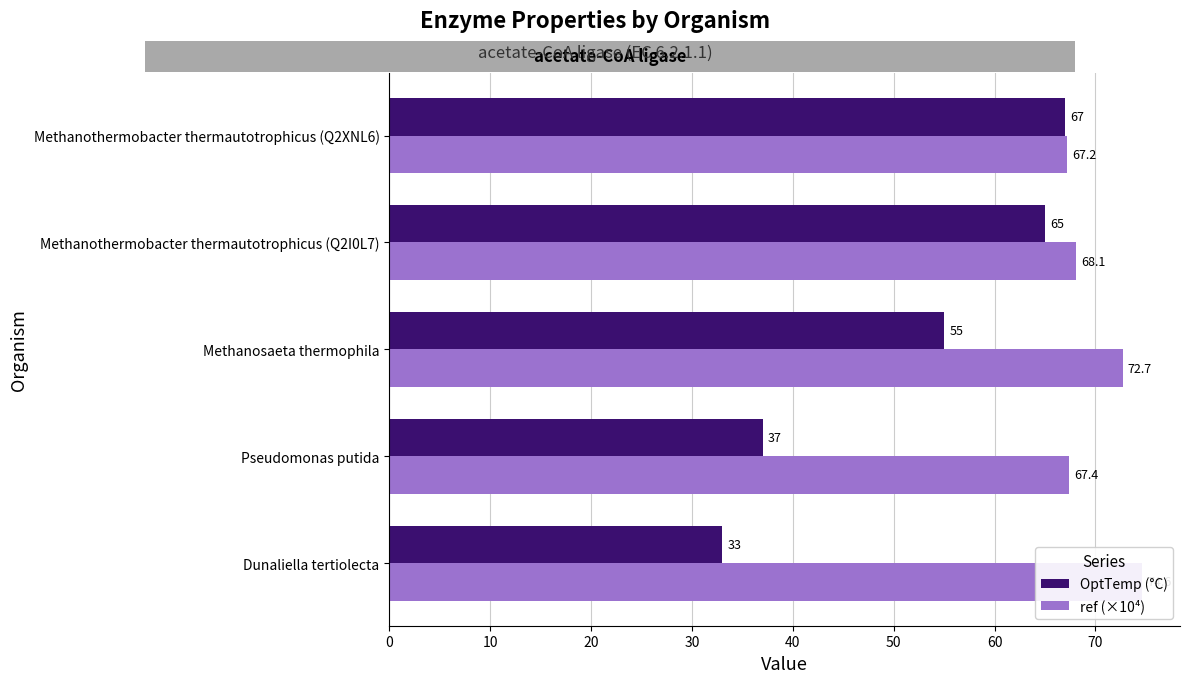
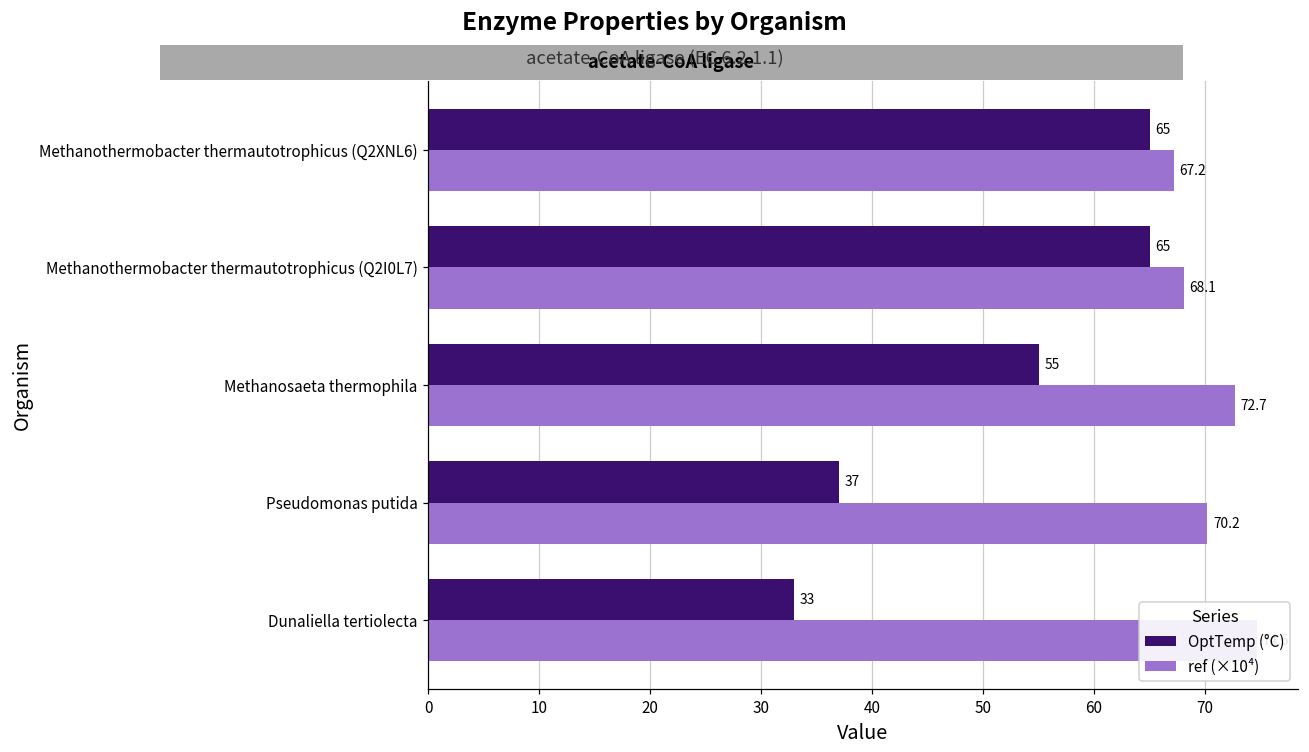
  {
    "OptTemp (°C)": {
-     "Methanothermobacter thermautotrophicus (Q2XNL6)": 67,
+     "Methanothermobacter thermautotrophicus (Q2XNL6)": 65,
      "Methanothermobacter thermautotrophicus (Q2I0L7)": 65,
      "Methanosaeta thermophila": 55,
      "Pseudomonas putida": 37,
      "Dunaliella tertiolecta": 33
    },
    "ref (×10⁴)": {
      "Methanothermobacter thermautotrophicus (Q2XNL6)": 67.2,
      "Methanothermobacter thermautotrophicus (Q2I0L7)": 68.1,
      "Methanosaeta thermophila": 72.7,
-     "Pseudomonas putida": 67.4
+     "Pseudomonas putida": 70.2
    }
  }
